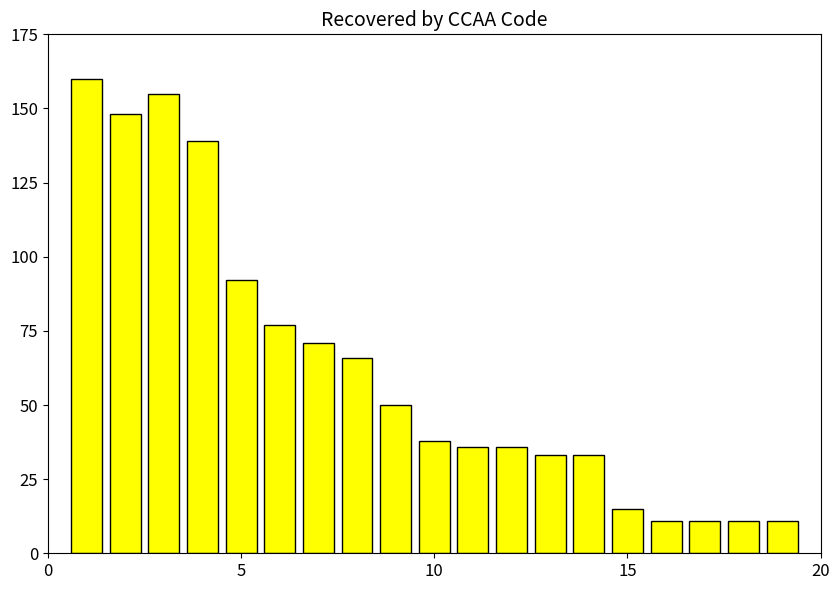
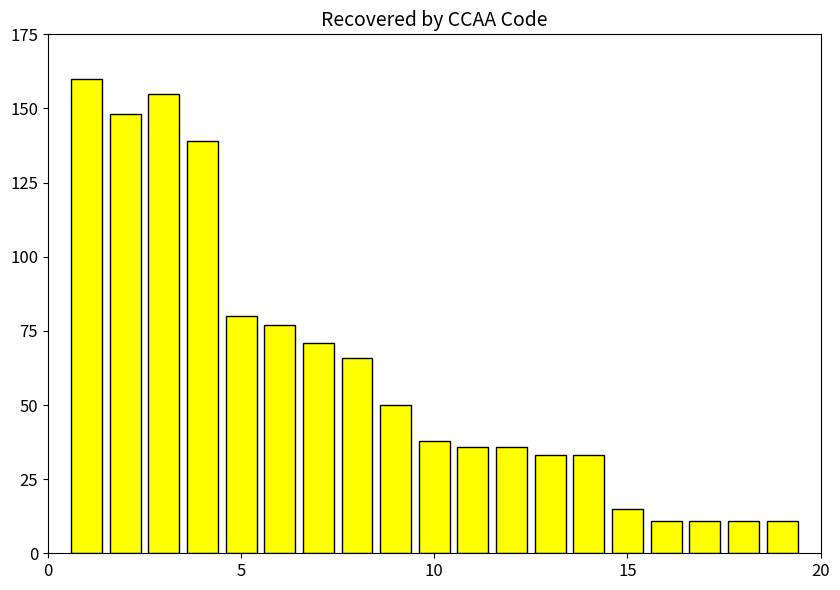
  {
-   "5": 92,
+   "5": 80,
    "10": 38,
    "15": 15
  }
